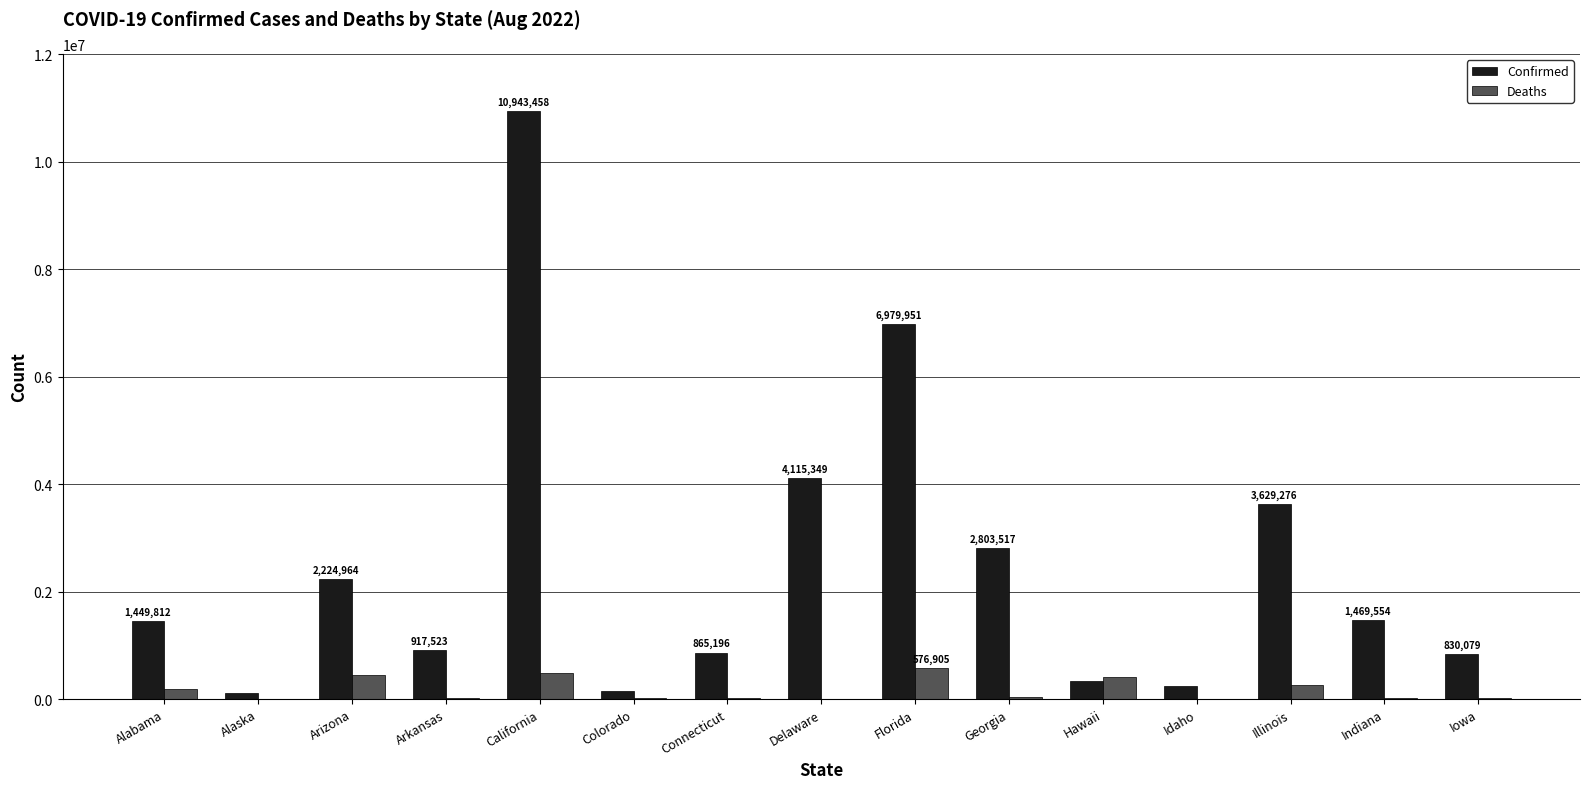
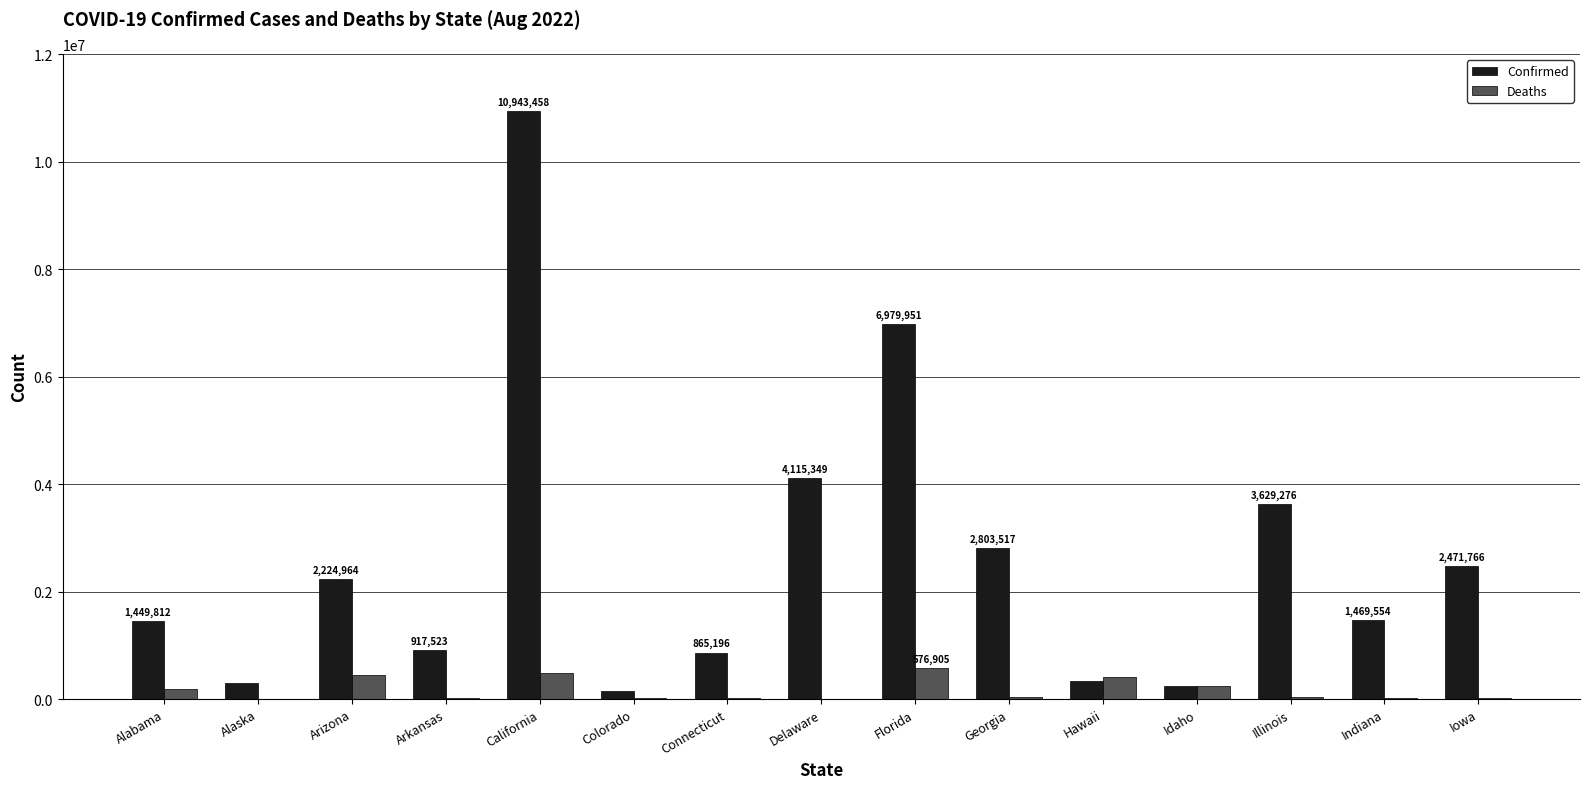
  {
    "Confirmed": {
      "Alabama": "1,449,812",
-     "Alaska": "100000",
+     "Alaska": "300000",
      "Arizona": "2,224,964",
      "Arkansas": "917,523",
      "California": "10,943,458",
      "Connecticut": "865,196",
      "Delaware": "4,115,349",
      "Florida": "6,979,951",
      "Georgia": "2,803,517",
      "Illinois": "3,629,276",
      "Indiana": "1,469,554",
-     "Iowa": "830,079"
+     "Iowa": "2,471,766"
    },
    "Deaths": {
      "Alabama": "200000",
      "Arizona": "500000",
      "California": "500000",
      "Hawaii": "400000",
-     "Idaho": "0",
-     "Illinois": "300000"
+     "Idaho": "200000",
+     "Illinois": "0"
    }
  }
